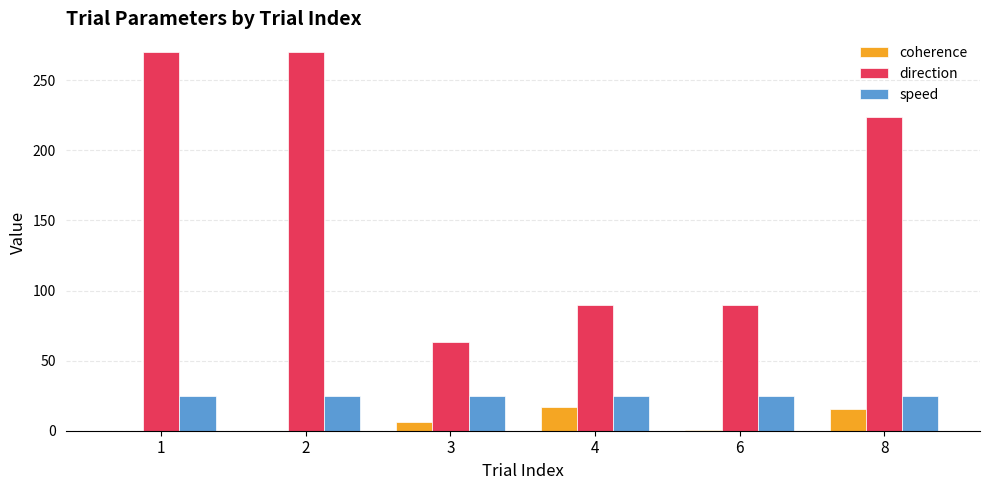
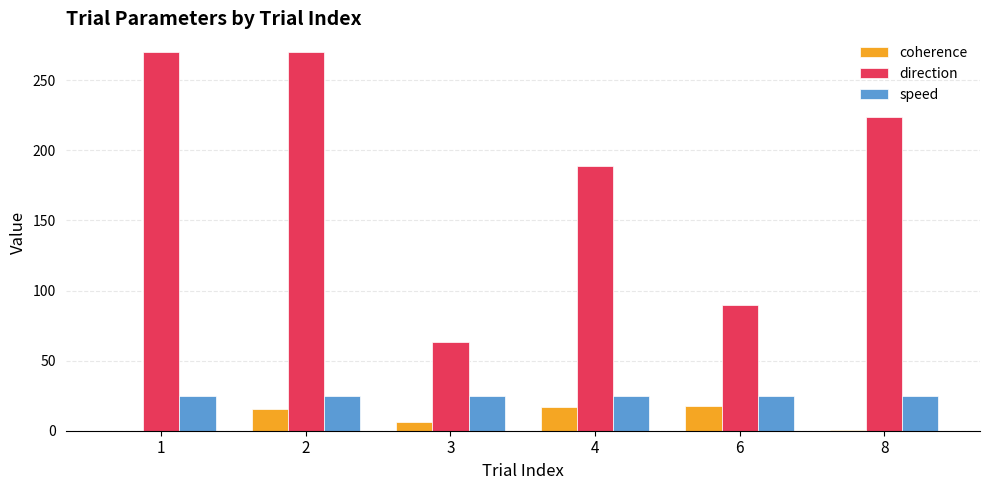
  {
    "coherence": {
-     "2": 0,
+     "2": 16,
      "3": 6,
      "4": 17,
-     "6": 1,
-     "8": 16
+     "6": 17,
+     "8": 0
    },
    "direction": {
      "1": 270,
      "2": 270,
      "3": 63,
-     "4": 90,
+     "4": 189,
      "6": 90,
      "8": 224
    },
    "speed": {
      "1": 25,
      "2": 25,
      "3": 25,
      "4": 25,
      "6": 25,
      "8": 25
    }
  }
